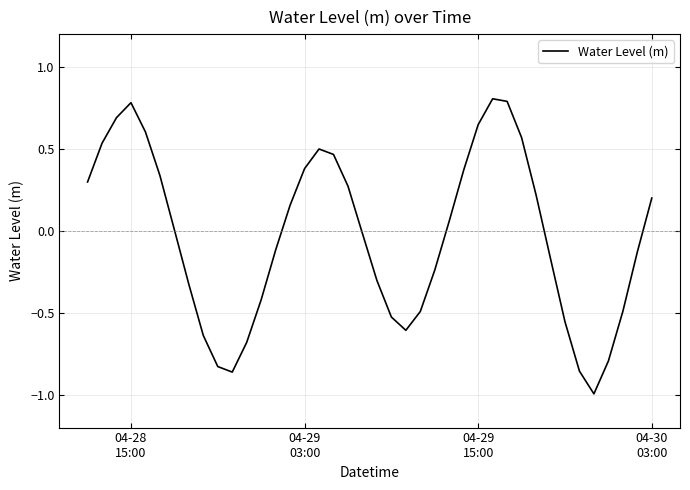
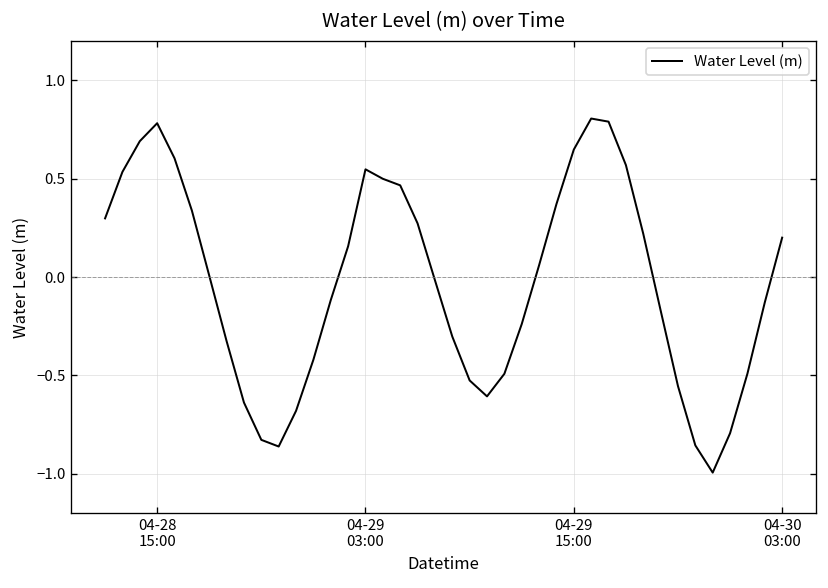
  {
    "04-28 15:00": 0.78,
-   "04-29 03:00": 0.38,
+   "04-29 03:00": 0.55,
    "04-29 15:00": 0.65,
    "04-30 03:00": 0.20
  }
